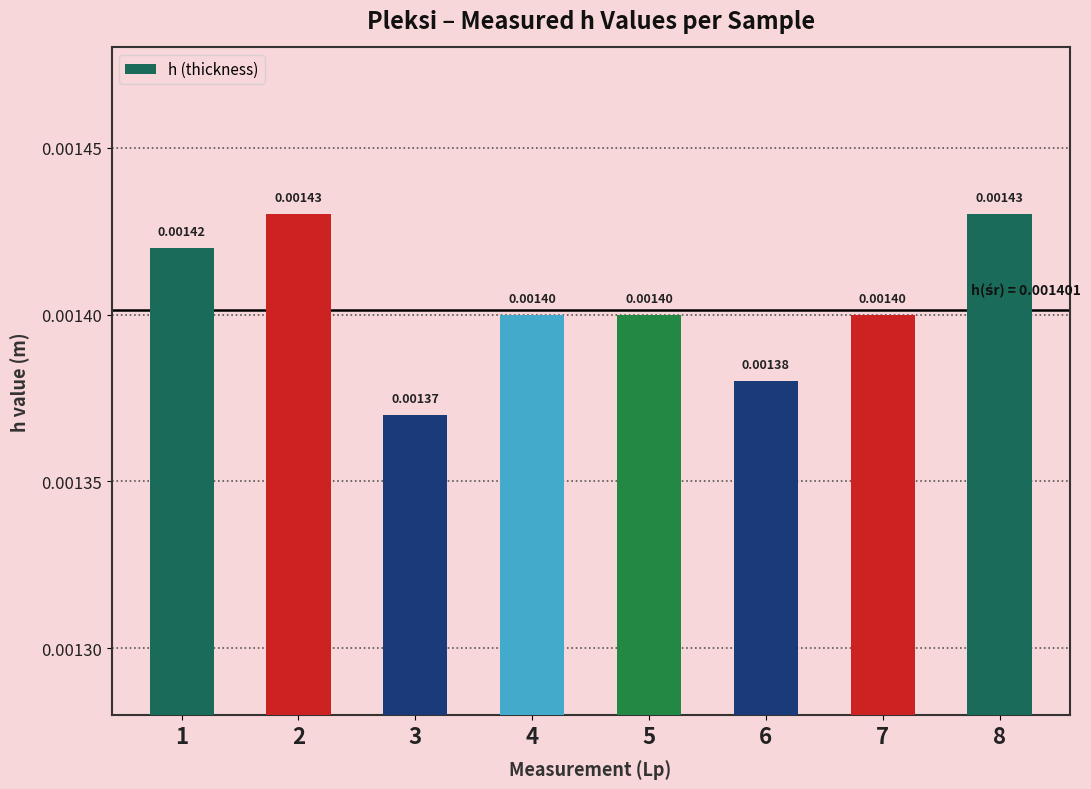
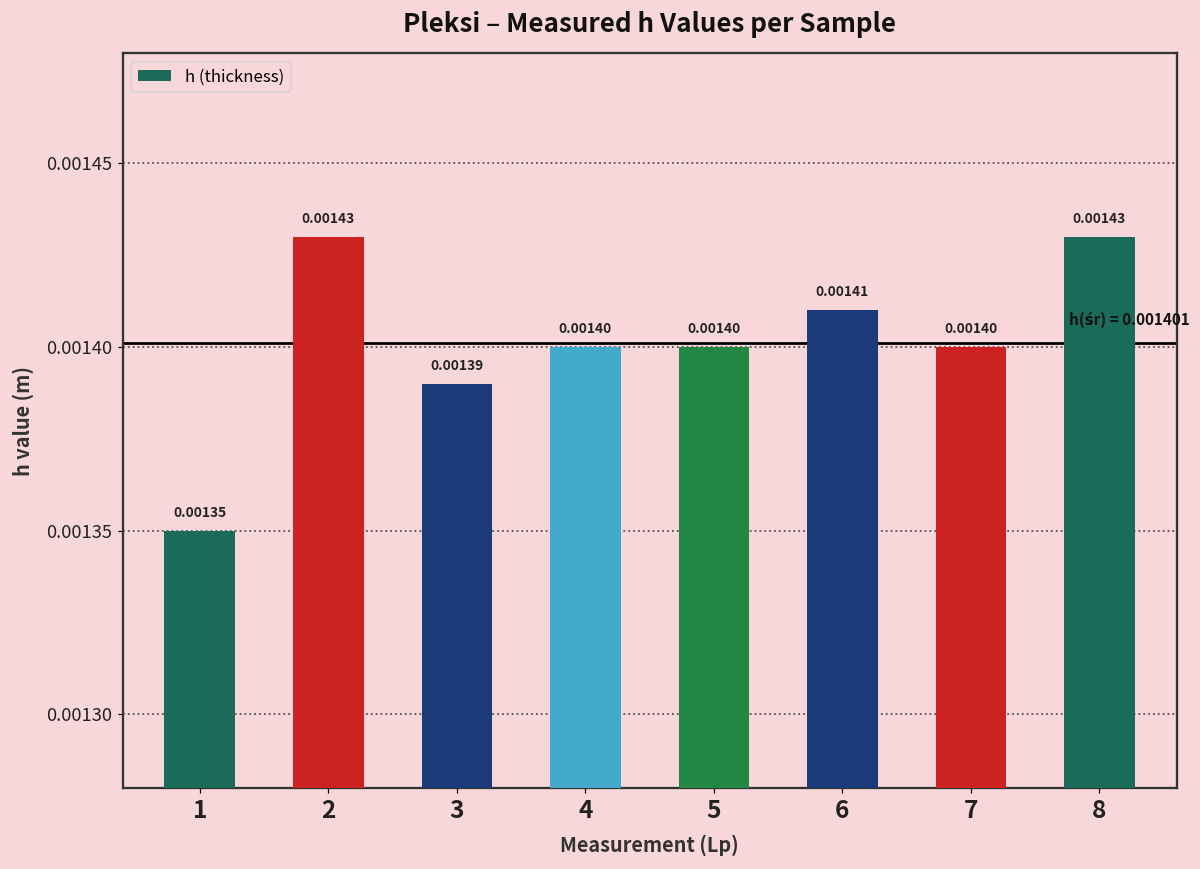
  {
-   "1": 0.00142,
+   "1": 0.00135,
    "2": 0.00143,
-   "3": 0.00137,
+   "3": 0.00139,
    "4": 0.00140,
    "5": 0.00140,
-   "6": 0.00138,
+   "6": 0.00141,
    "7": 0.00140,
    "8": 0.00143
  }
